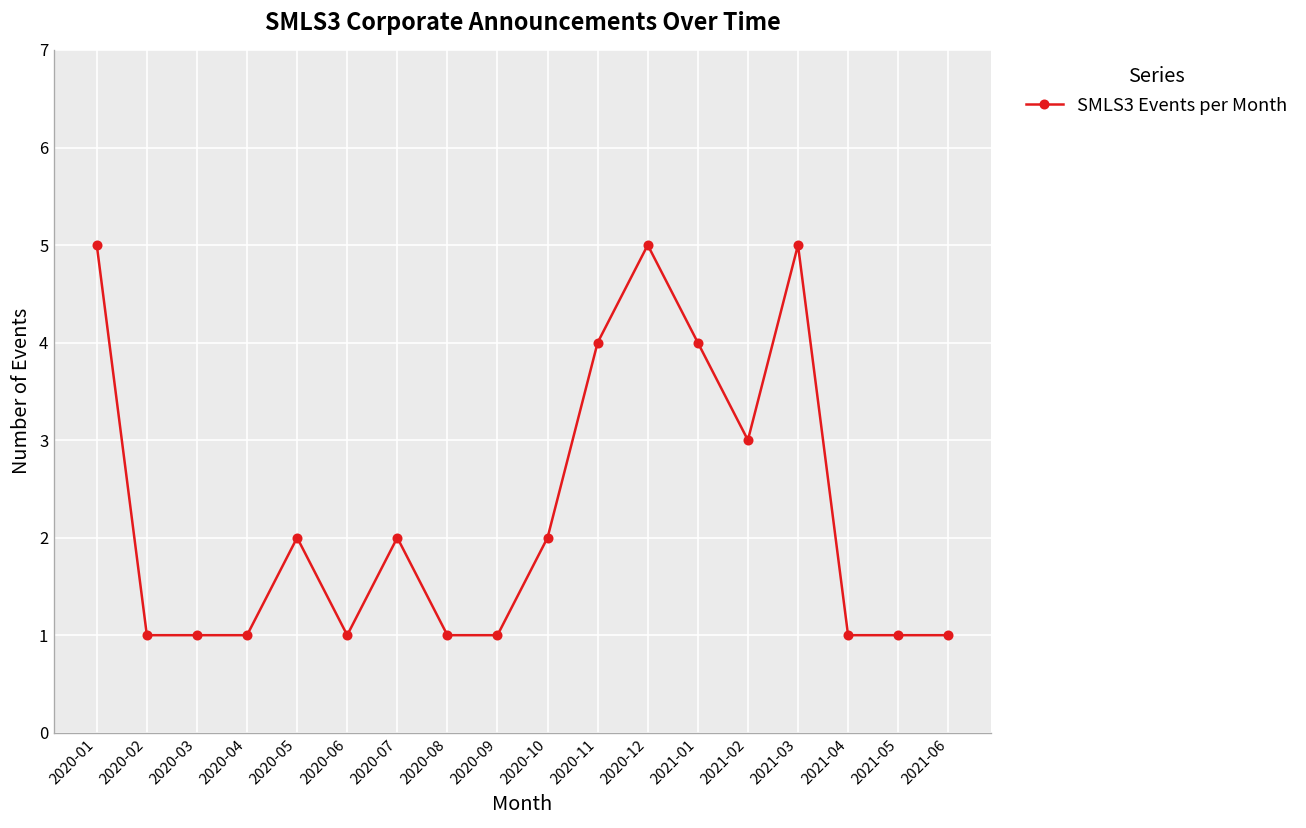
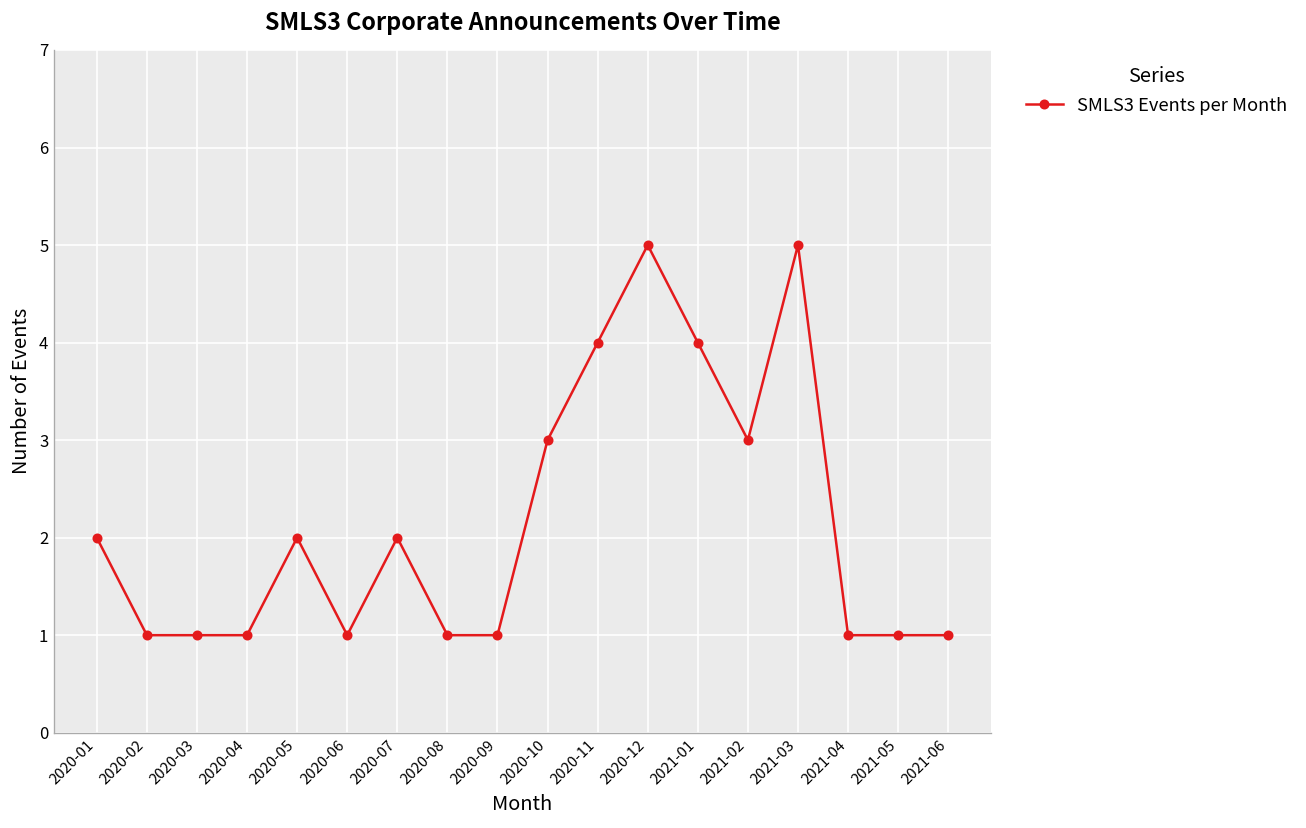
  {
-   "2020-01": 5,
+   "2020-01": 2,
    "2020-02": 1,
    "2020-03": 1,
    "2020-04": 1,
    "2020-05": 2,
    "2020-06": 1,
    "2020-07": 2,
    "2020-08": 1,
    "2020-09": 1,
-   "2020-10": 2,
+   "2020-10": 3,
    "2020-11": 4,
    "2020-12": 5,
    "2021-01": 4,
    "2021-02": 3,
    "2021-03": 5,
    "2021-04": 1,
    "2021-05": 1,
    "2021-06": 1
  }
